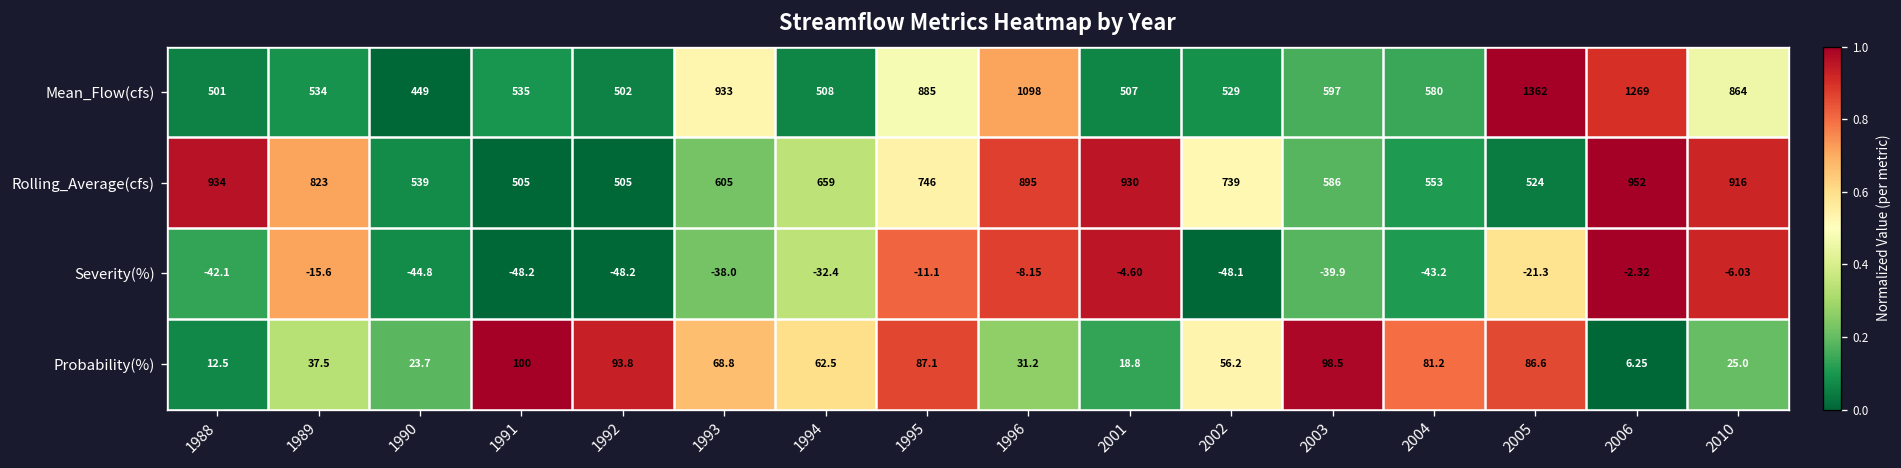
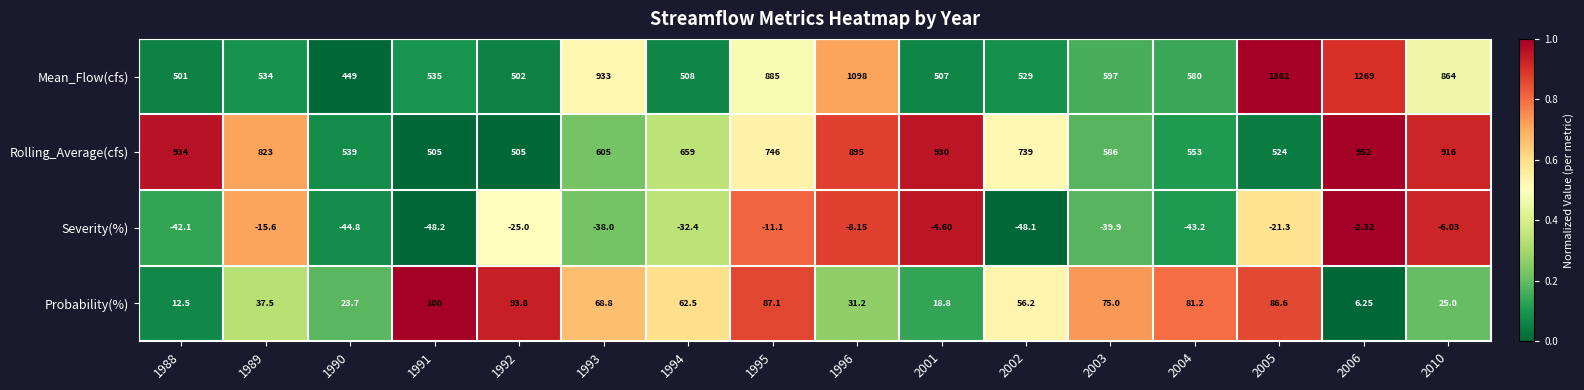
  {
    "Mean_Flow(cfs)": {
      "1988": 501,
      "1989": 534,
      "1990": 449,
      "1991": 535,
      "1992": 502,
      "1993": 933,
      "1994": 508,
      "1995": 885,
      "1996": 1098,
      "2001": 507,
      "2002": 529,
      "2003": 597,
      "2004": 580,
      "2005": 1362,
      "2006": 1269,
      "2010": 864
    },
    "Rolling_Average(cfs)": {
      "1988": 934,
      "1989": 823,
      "1990": 539,
      "1991": 505,
      "1992": 505,
      "1993": 605,
      "1994": 659,
      "1995": 746,
      "1996": 895,
      "2001": 930,
      "2002": 739,
      "2003": 586,
      "2004": 553,
      "2005": 524,
      "2006": 952,
      "2010": 916
    },
    "Severity(%)": {
      "1988": -42.1,
      "1989": -15.6,
      "1990": -44.8,
      "1991": -48.2,
-     "1992": -48.2,
+     "1992": -25.0,
      "1993": -38.0,
      "1994": -32.4,
      "1995": -11.1,
      "1996": -8.15,
      "2001": -4.60,
      "2002": -48.1,
      "2003": -39.9,
      "2004": -43.2,
      "2005": -21.3,
      "2006": -2.32,
      "2010": -6.03
    },
    "Probability(%)": {
      "1988": 12.5,
      "1989": 37.5,
      "1990": 23.7,
      "1991": 100,
      "1992": 93.8,
      "1993": 68.8,
      "1994": 62.5,
      "1995": 87.1,
      "1996": 31.2,
      "2001": 18.8,
      "2002": 56.2,
-     "2003": 98.5,
+     "2003": 75.0,
      "2004": 81.2,
      "2005": 86.6,
      "2006": 6.25,
      "2010": 25.0
    }
  }
